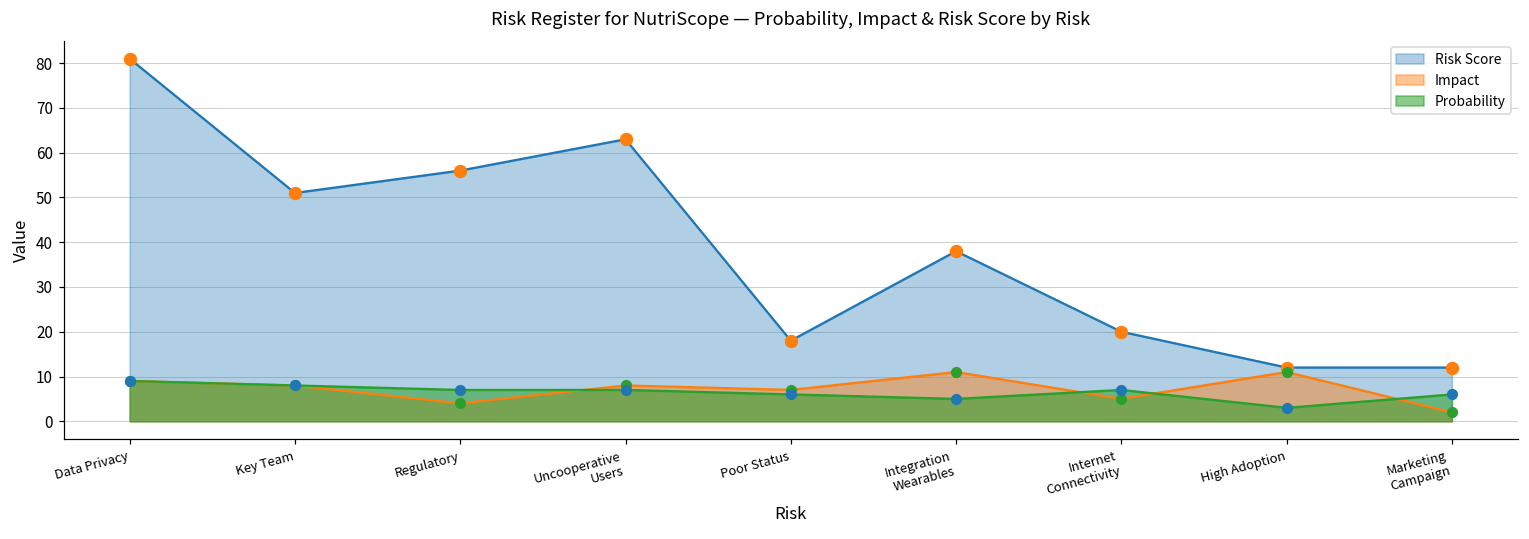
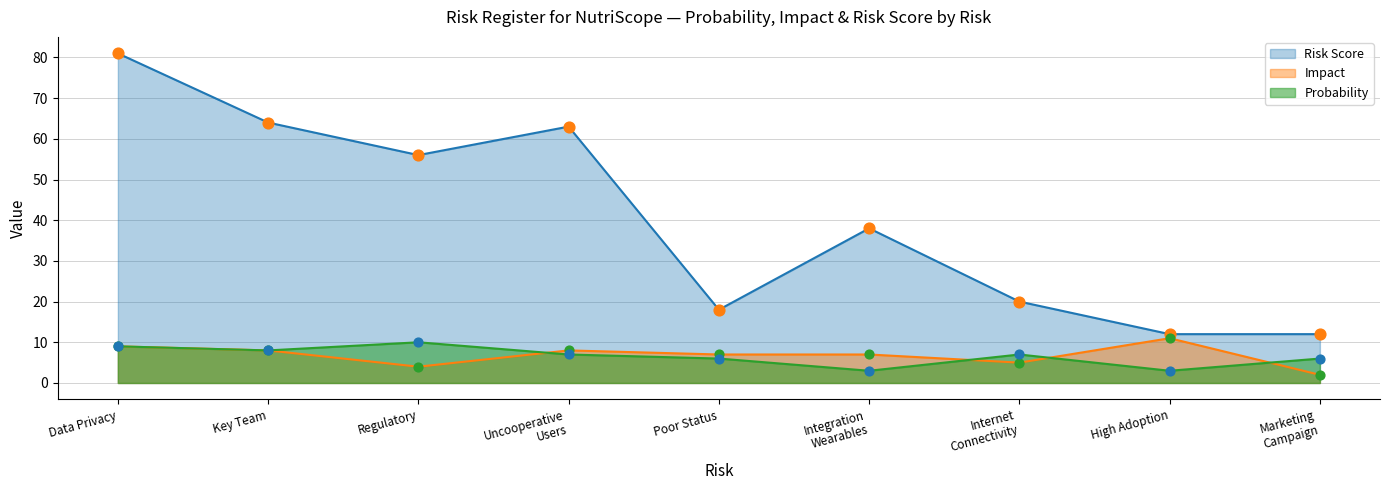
  {
    "Risk Score": {
      "Data Privacy": 81,
-     "Key Team": 51,
+     "Key Team": 64,
      "Regulatory": 56,
      "Uncooperative Users": 63,
      "Poor Status": 18,
      "Integration Wearables": 38,
      "Internet Connectivity": 20,
      "High Adoption": 12,
      "Marketing Campaign": 12
    },
    "Impact": {
      "Regulatory": 4,
      "Uncooperative Users": 8,
      "Poor Status": 7,
-     "Integration Wearables": 11,
+     "Integration Wearables": 7,
      "Internet Connectivity": 5,
      "High Adoption": 11,
      "Marketing Campaign": 2
    },
    "Probability": {
-     "Regulatory": 7,
+     "Regulatory": 10,
      "Uncooperative Users": 7,
      "Poor Status": 6,
-     "Integration Wearables": 5,
+     "Integration Wearables": 3,
      "Internet Connectivity": 7,
      "High Adoption": 3,
      "Marketing Campaign": 6
    }
  }
